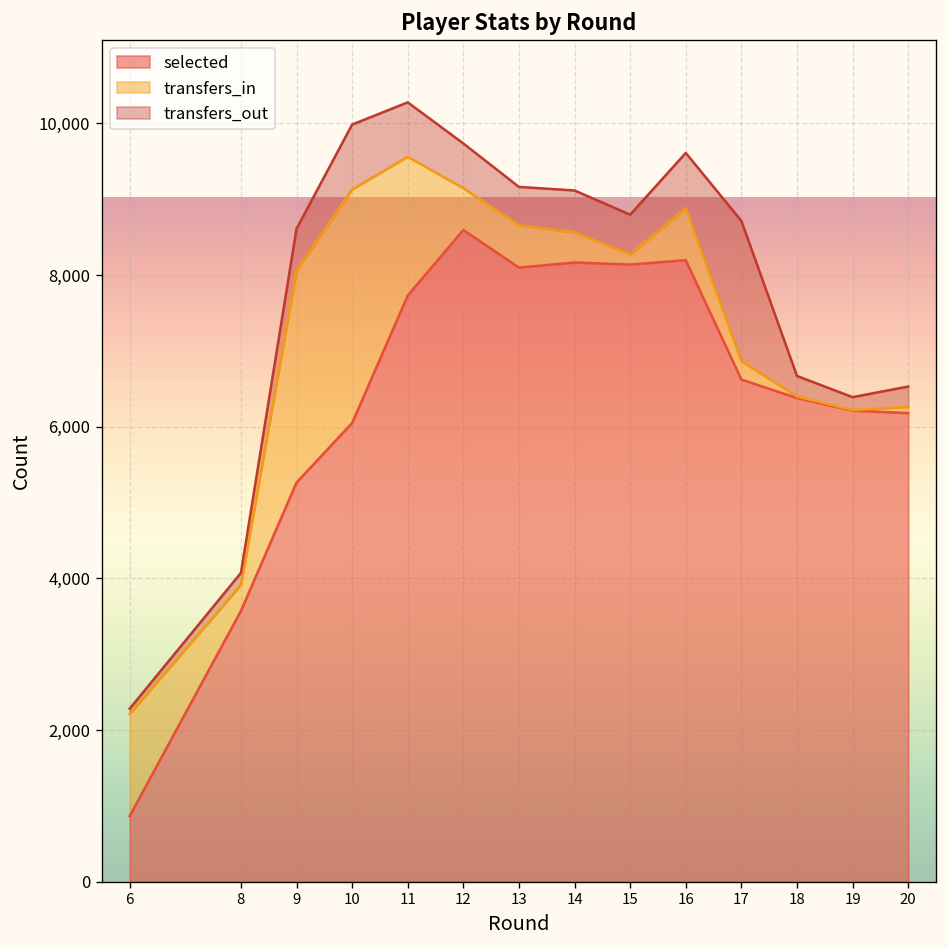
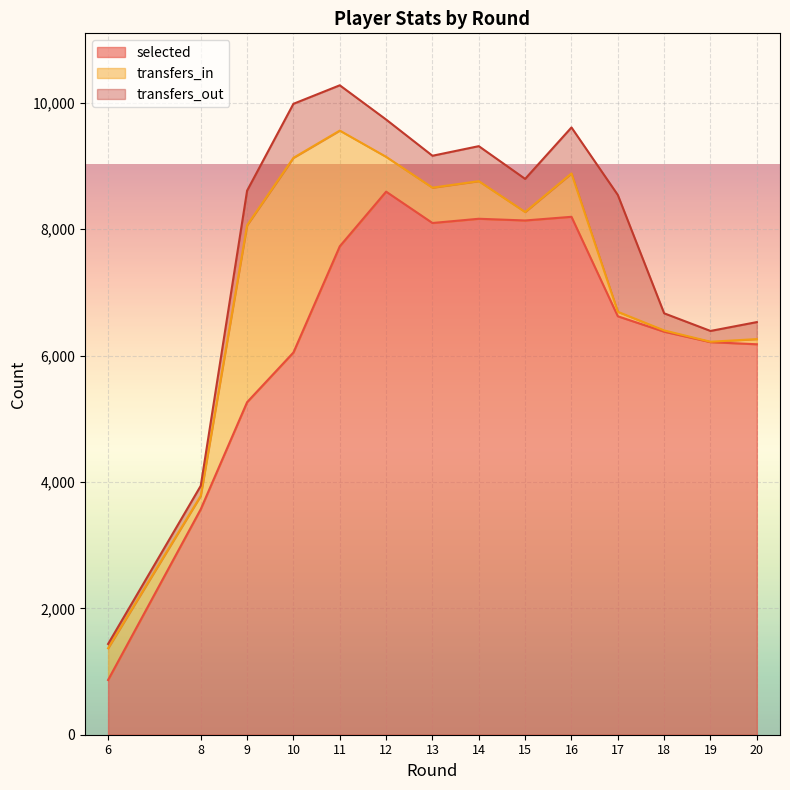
  {
    "transfers_in": {
-     "6": "1,300",
-     "8": "300",
+     "6": "500",
+     "8": "200",
      "9": "2,800",
      "10": "3,100",
      "11": "1,800",
      "12": "600",
      "13": "600",
-     "14": "400",
+     "14": "600",
      "15": "100",
      "16": "700",
-     "17": "200",
+     "17": "100",
      "20": "100"
    }
  }
